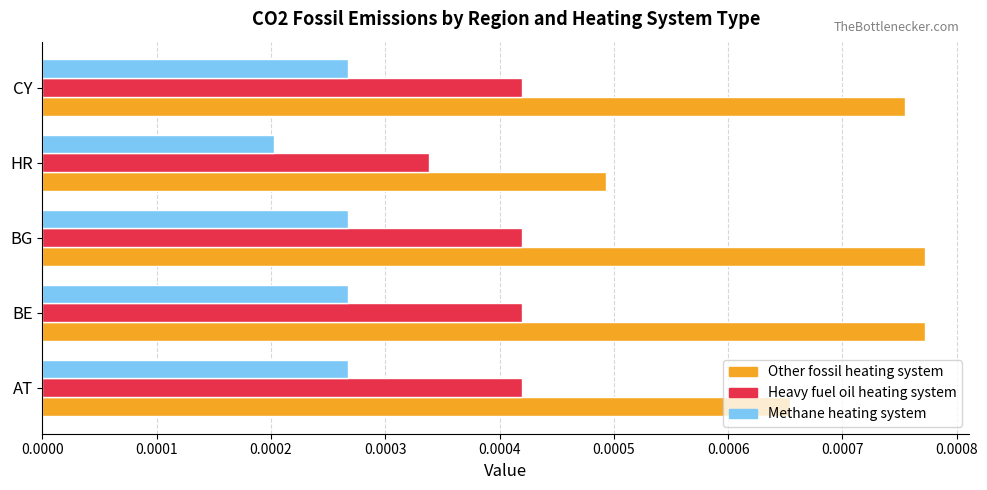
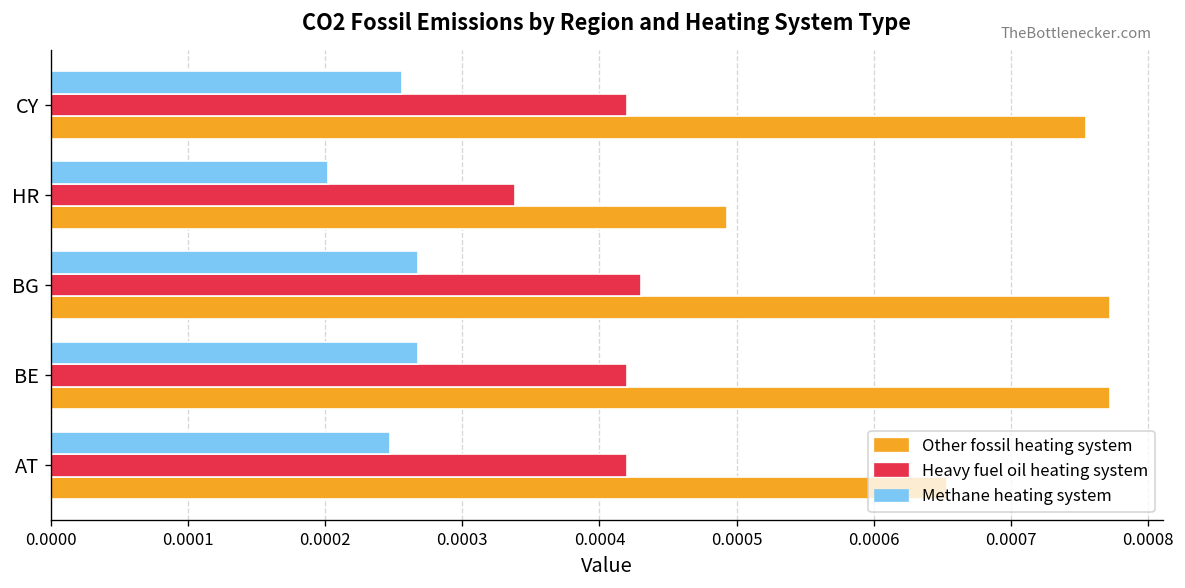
  {
    "Other fossil heating system": {
      "CY": 0.000755,
      "HR": 0.000493,
      "BG": 0.000772,
      "BE": 0.000772
    },
    "Heavy fuel oil heating system": {
      "CY": 0.000420,
      "HR": 0.000339,
-     "BG": 0.000420,
+     "BG": 0.000431,
      "BE": 0.000420,
      "AT": 0.000420
    },
    "Methane heating system": {
-     "CY": 0.000268,
+     "CY": 0.000256,
      "HR": 0.000202,
      "BG": 0.000267,
      "BE": 0.000267,
-     "AT": 0.000268
+     "AT": 0.000247
    }
  }
